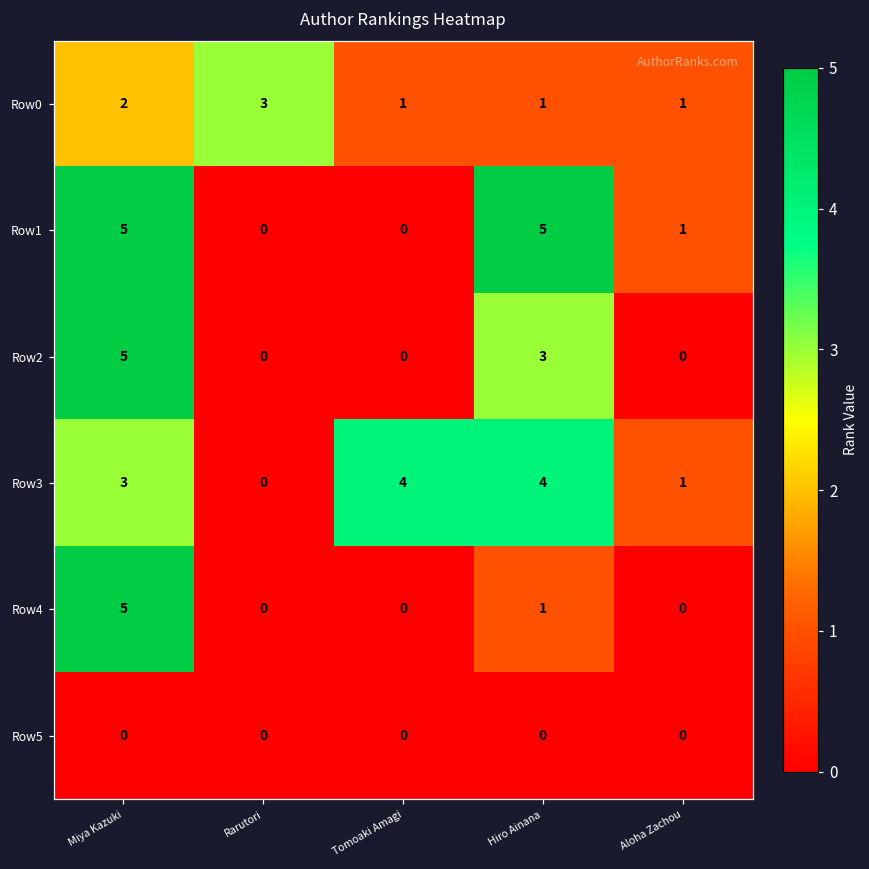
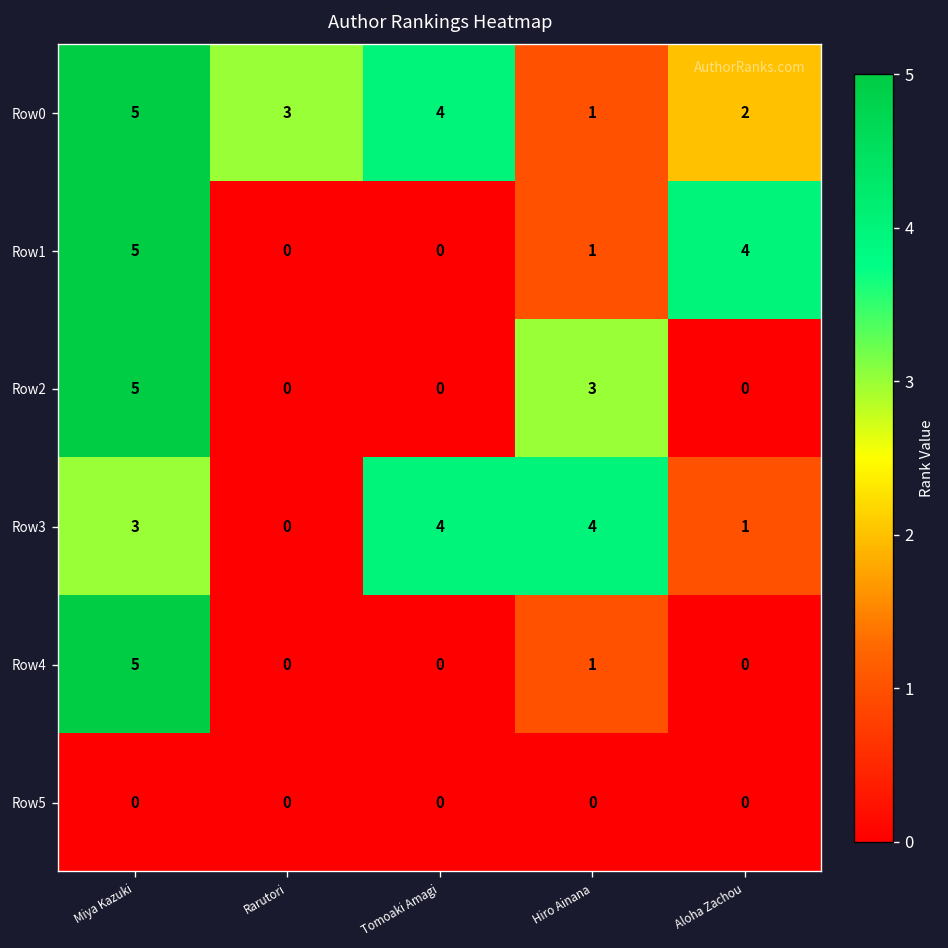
  {
    "Row0": {
-     "Miya Kazuki": 2,
+     "Miya Kazuki": 5,
      "Rarutori": 3,
-     "Tomoaki Amagi": 1,
+     "Tomoaki Amagi": 4,
      "Hiro Ainana": 1,
-     "Aloha Zachou": 1
+     "Aloha Zachou": 2
    },
    "Row1": {
      "Miya Kazuki": 5,
      "Rarutori": 0,
      "Tomoaki Amagi": 0,
-     "Hiro Ainana": 5,
-     "Aloha Zachou": 1
+     "Hiro Ainana": 1,
+     "Aloha Zachou": 4
    },
    "Row2": {
      "Miya Kazuki": 5,
      "Rarutori": 0,
      "Tomoaki Amagi": 0,
      "Hiro Ainana": 3,
      "Aloha Zachou": 0
    },
    "Row3": {
      "Miya Kazuki": 3,
      "Rarutori": 0,
      "Tomoaki Amagi": 4,
      "Hiro Ainana": 4,
      "Aloha Zachou": 1
    },
    "Row4": {
      "Miya Kazuki": 5,
      "Rarutori": 0,
      "Tomoaki Amagi": 0,
      "Hiro Ainana": 1,
      "Aloha Zachou": 0
    },
    "Row5": {
      "Miya Kazuki": 0,
      "Rarutori": 0,
      "Tomoaki Amagi": 0,
      "Hiro Ainana": 0,
      "Aloha Zachou": 0
    }
  }
